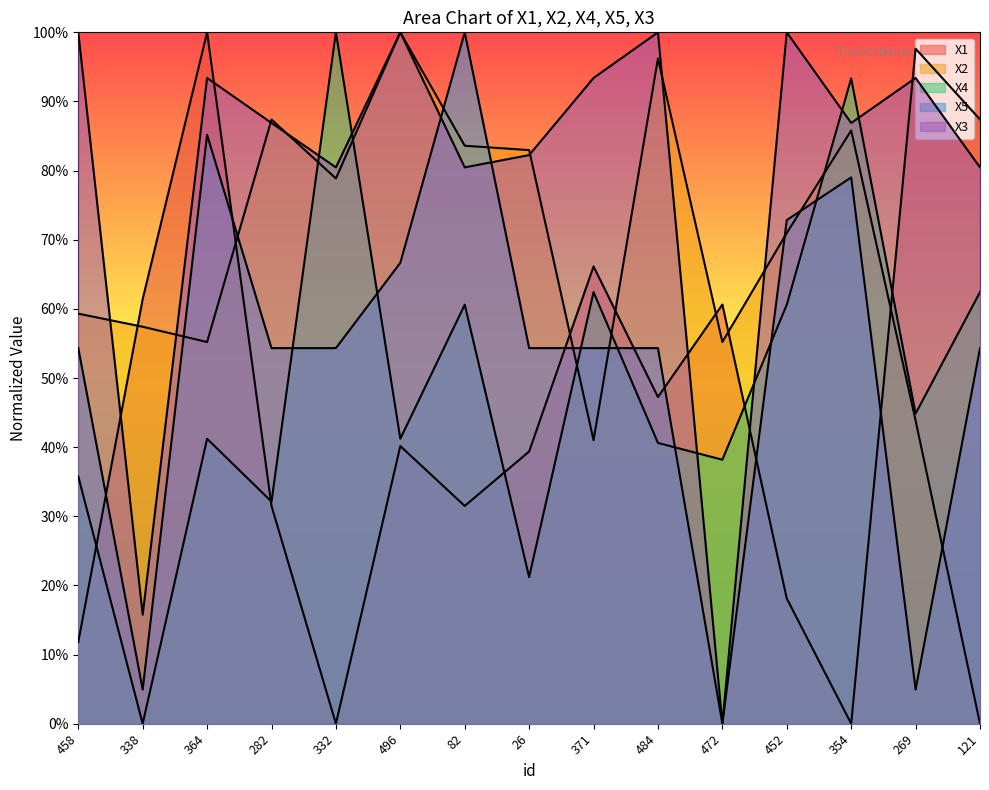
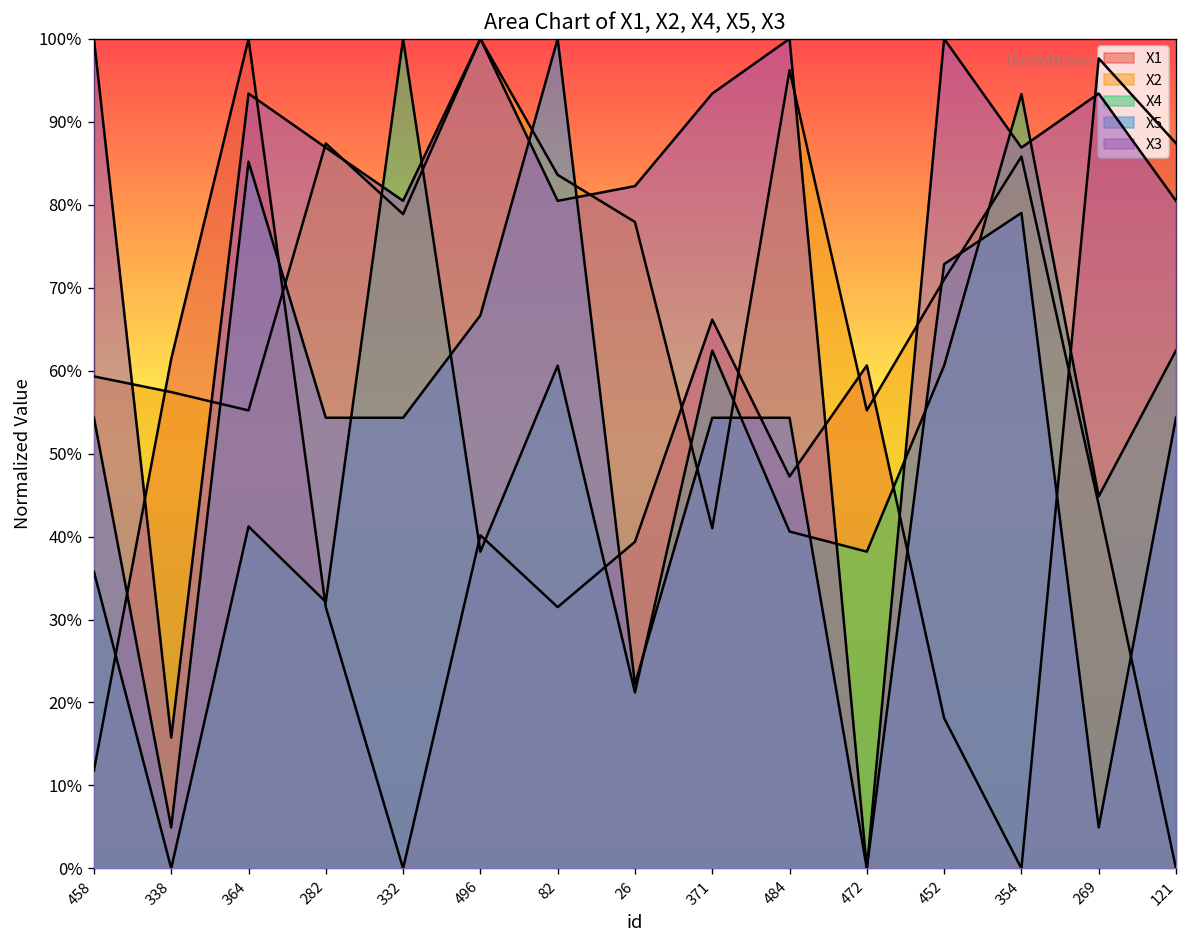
  {
    "X1": {
      "458": "12%",
      "338": "61%",
      "364": "100%",
      "282": "31%",
      "332": "0%",
      "496": "40%",
      "82": "31%",
      "26": "39%",
      "371": "66%",
      "484": "47%",
      "472": "61%",
      "452": "18%",
      "354": "0%",
      "121": "87%"
    },
    "X2": {
      "458": "59%",
      "338": "57%",
      "364": "55%",
      "282": "87%",
      "332": "79%",
      "82": "84%",
-     "26": "83%",
+     "26": "78%",
      "371": "41%",
      "484": "96%",
      "472": "55%",
      "452": "71%",
      "354": "86%",
      "269": "44%",
      "121": "0%"
    },
    "X4": {
      "458": "36%",
      "338": "0%",
      "364": "41%",
      "282": "32%",
      "332": "100%",
-     "496": "41%",
+     "496": "38%",
      "82": "61%",
      "26": "21%",
      "371": "62%",
      "484": "41%",
      "472": "38%",
      "452": "61%",
      "354": "93%",
      "269": "45%",
      "121": "62%"
    },
    "X5": {
      "458": "54%",
      "338": "5%",
      "364": "85%",
      "282": "54%",
      "332": "54%",
      "496": "67%",
      "82": "100%",
-     "26": "54%",
+     "26": "22%",
      "371": "54%",
      "484": "54%",
      "452": "73%",
      "354": "79%",
      "269": "5%",
      "121": "54%"
    },
    "X3": {
      "458": "100%",
      "338": "16%",
      "364": "93%",
      "282": "87%",
      "332": "80%",
      "82": "80%",
      "26": "82%",
      "371": "93%",
      "484": "100%",
      "452": "100%",
      "354": "87%",
      "121": "80%"
    }
  }
